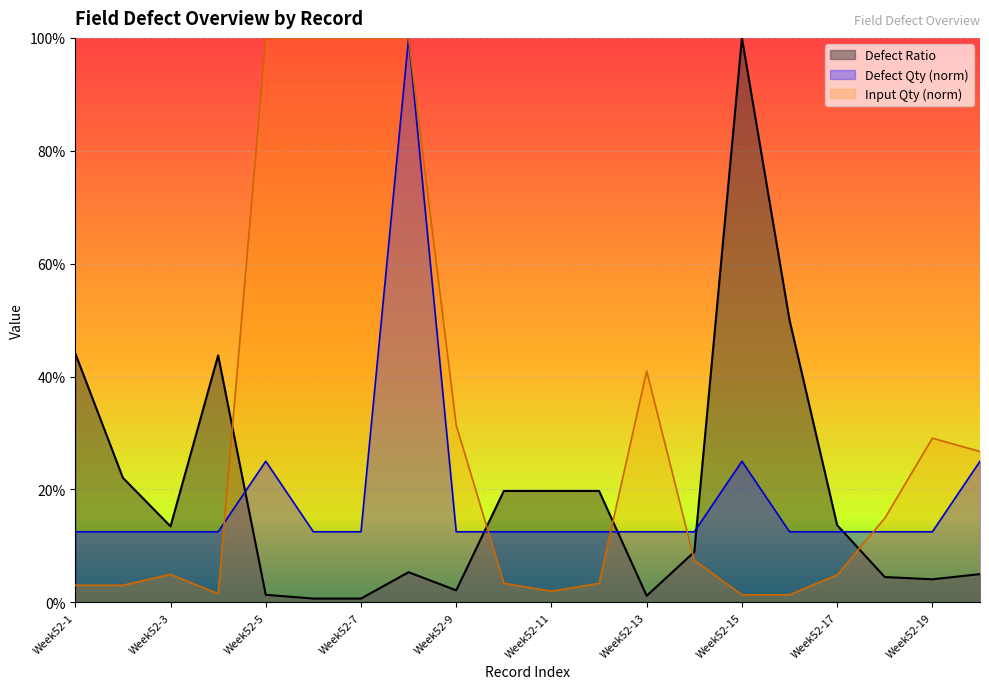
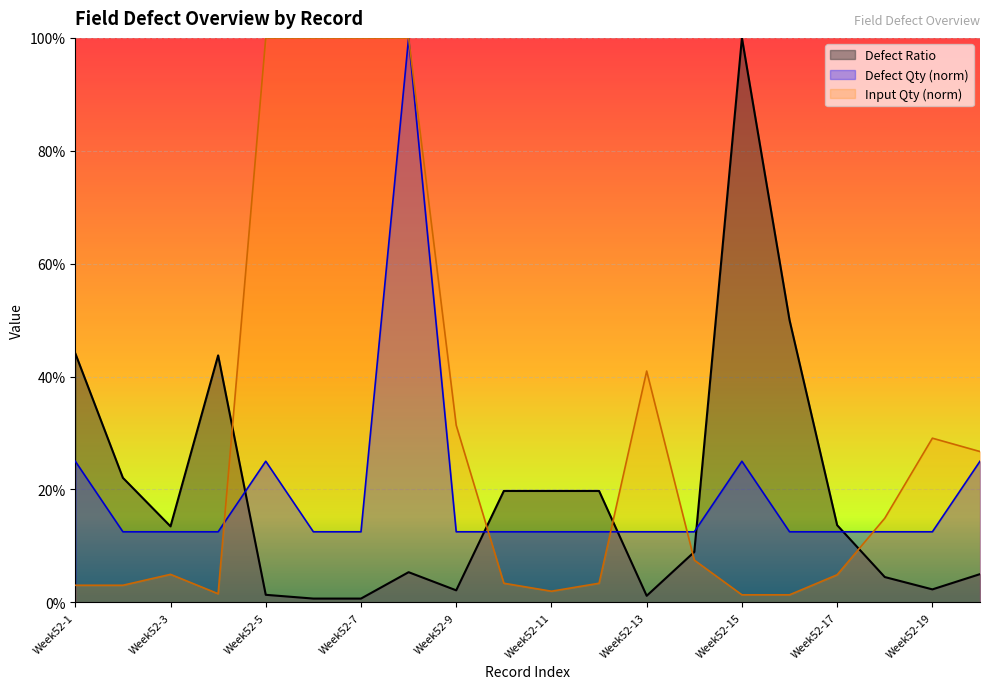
  {
    "Defect Ratio": {
      "Week52-1": "44%",
      "Week52-3": "13%",
      "Week52-5": "1%",
      "Week52-7": "1%",
      "Week52-9": "2%",
      "Week52-11": "20%",
      "Week52-13": "1%",
      "Week52-15": "100%",
      "Week52-17": "14%",
-     "Week52-19": "4%"
+     "Week52-19": "2%"
    },
    "Defect Qty (norm)": {
-     "Week52-1": "13%",
+     "Week52-1": "25%",
      "Week52-3": "13%",
      "Week52-5": "25%",
      "Week52-7": "13%",
      "Week52-9": "13%",
      "Week52-11": "13%",
      "Week52-13": "13%",
      "Week52-15": "25%",
      "Week52-17": "13%",
      "Week52-19": "13%"
    },
    "Input Qty (norm)": {
      "Week52-1": "3%",
      "Week52-3": "5%",
      "Week52-5": "100%",
      "Week52-7": "100%",
      "Week52-9": "31%",
      "Week52-11": "2%",
      "Week52-13": "41%",
      "Week52-15": "1%",
      "Week52-17": "5%",
      "Week52-19": "29%"
    }
  }
